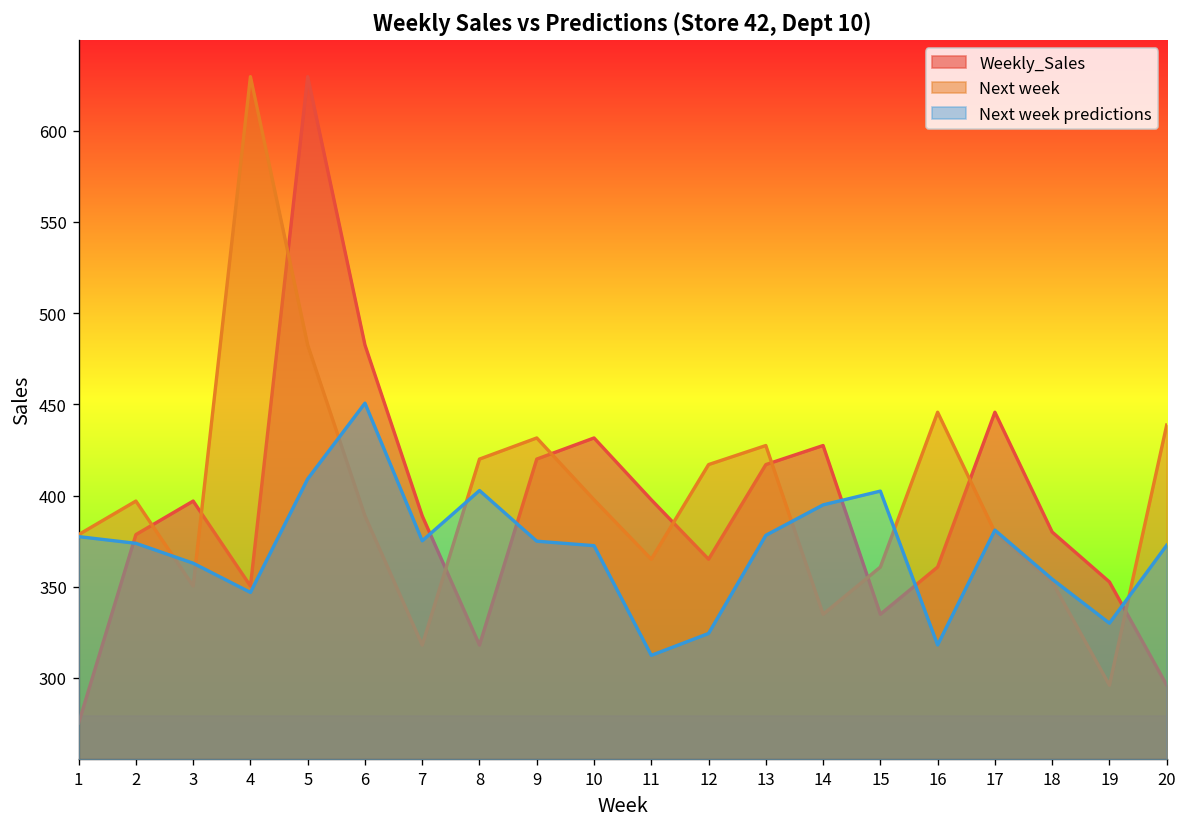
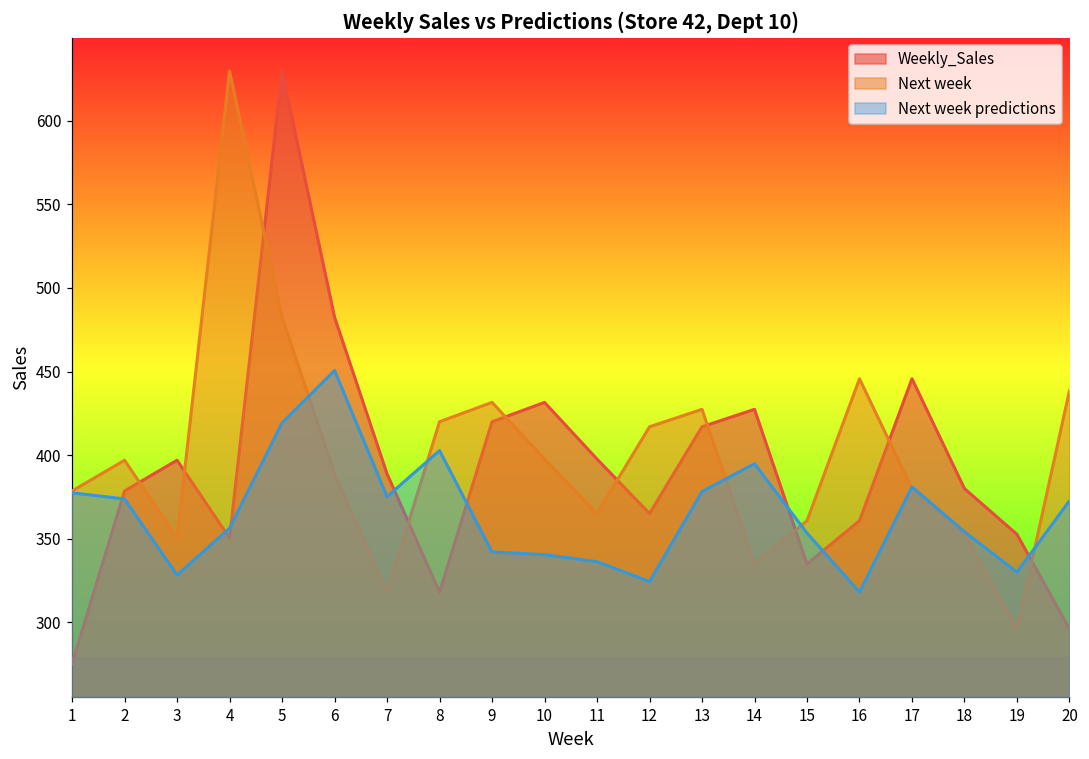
  {
    "Next week predictions": {
      "2": 374,
-     "3": 363,
-     "4": 347,
-     "5": 409,
+     "3": 328,
+     "4": 356,
+     "5": 419,
      "6": 451,
      "7": 375,
      "8": 403,
-     "9": 375,
-     "10": 373,
-     "11": 312,
+     "9": 342,
+     "10": 341,
+     "11": 336,
      "12": 324,
      "13": 378,
      "14": 395,
-     "15": 402,
+     "15": 353,
      "16": 318,
      "19": 330,
      "20": 373
    }
  }
